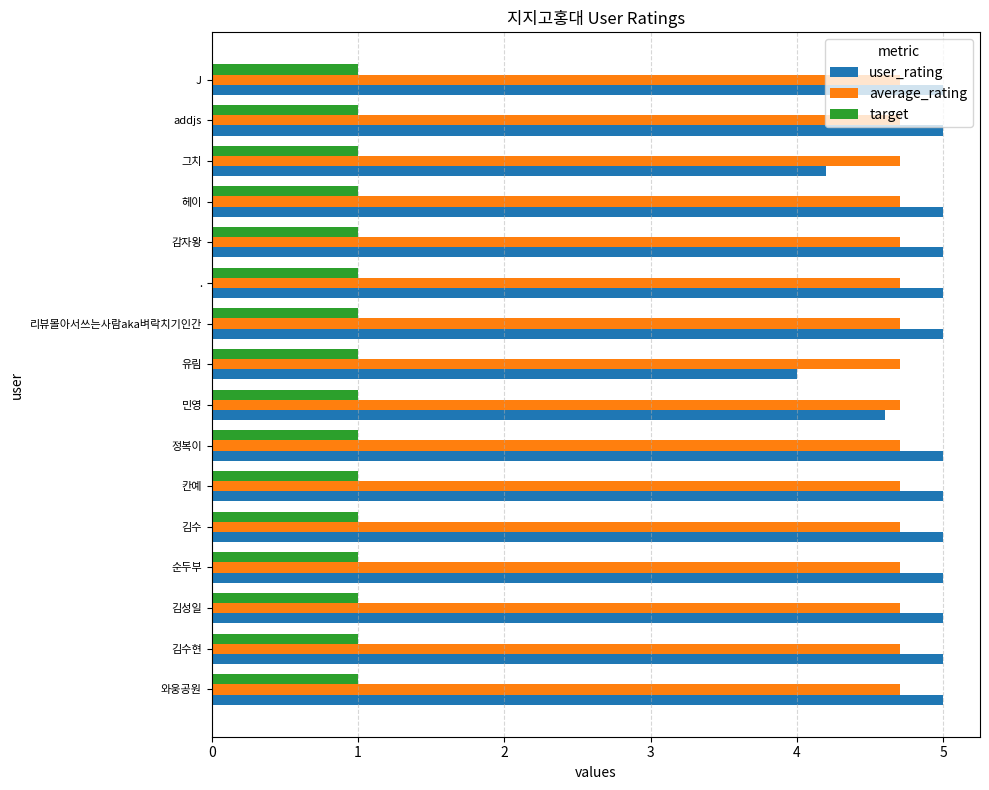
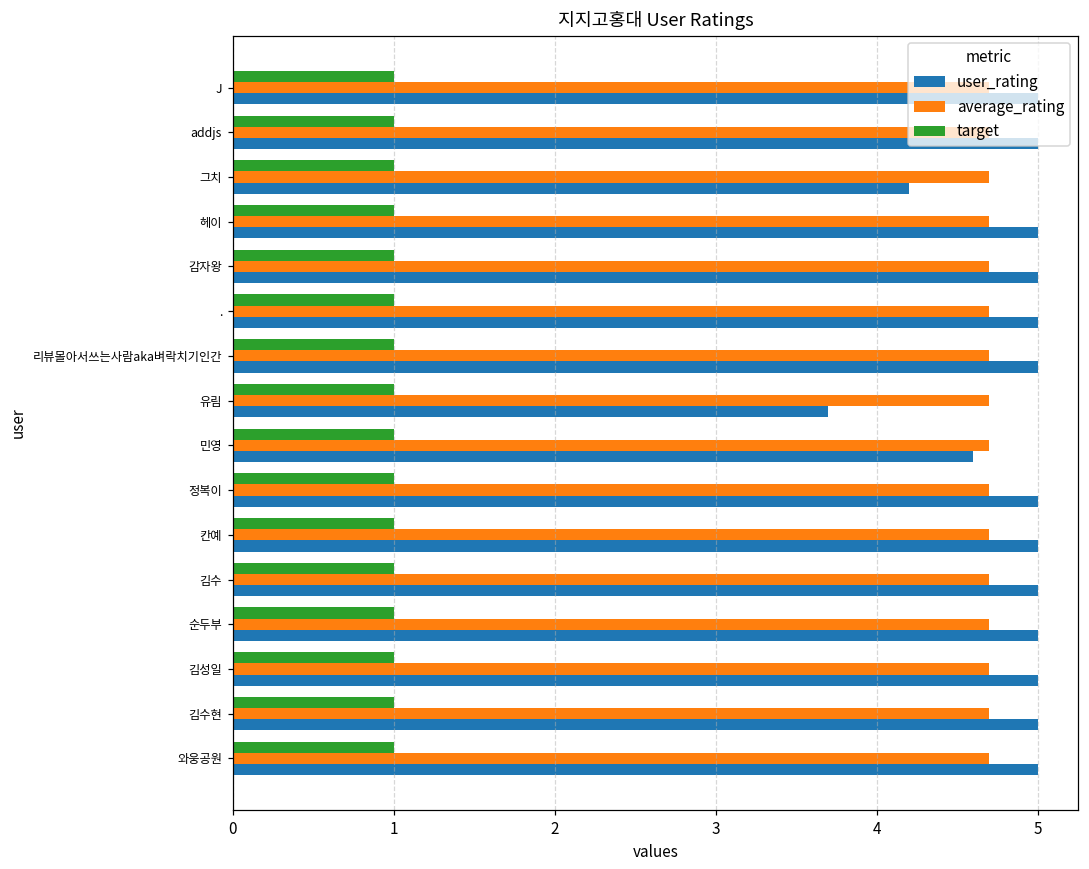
  {
    "user_rating": {
      "addjs": 5.0,
      "그치": 4.2,
      "헤이": 5.0,
      "감자왕": 5.0,
      ".": 5.0,
      "리뷰몰아서쓰는사람aka벼락치기인간": 5.0,
-     "유림": 4.0,
+     "유림": 3.7,
      "민영": 4.6,
      "정복이": 5.0,
      "칸예": 5.0,
      "김수": 5.0,
      "순두부": 5.0,
      "김성일": 5.0,
      "김수현": 5.0,
      "와웅공원": 5.0
    },
    "average_rating": {
      "그치": 4.7,
      "헤이": 4.7,
      "감자왕": 4.7,
      ".": 4.7,
      "리뷰몰아서쓰는사람aka벼락치기인간": 4.7,
      "유림": 4.7,
      "민영": 4.7,
      "정복이": 4.7,
      "칸예": 4.7,
      "김수": 4.7,
      "순두부": 4.7,
      "김성일": 4.7,
      "김수현": 4.7,
      "와웅공원": 4.7
    },
    "target": {
      "J": 1.0,
      "addjs": 1.0,
      "그치": 1.0,
      "헤이": 1.0,
      "감자왕": 1.0,
      ".": 1.0,
      "리뷰몰아서쓰는사람aka벼락치기인간": 1.0,
      "유림": 1.0,
      "민영": 1.0,
      "정복이": 1.0,
      "칸예": 1.0,
      "김수": 1.0,
      "순두부": 1.0,
      "김성일": 1.0,
      "김수현": 1.0,
      "와웅공원": 1.0
    }
  }
